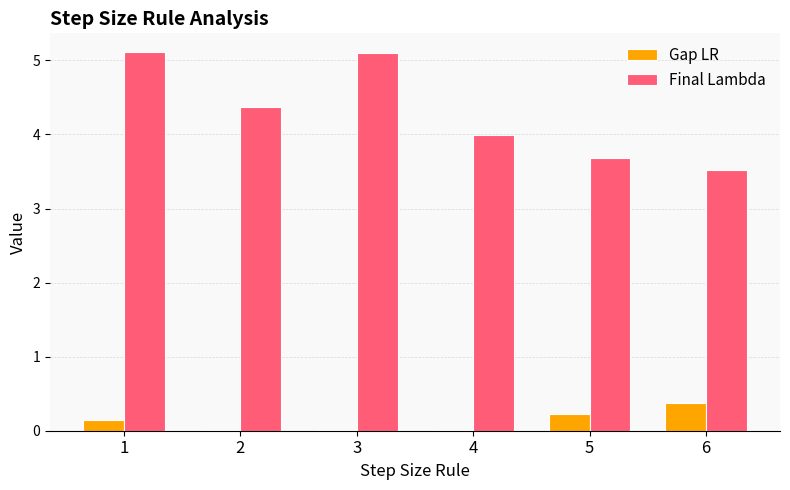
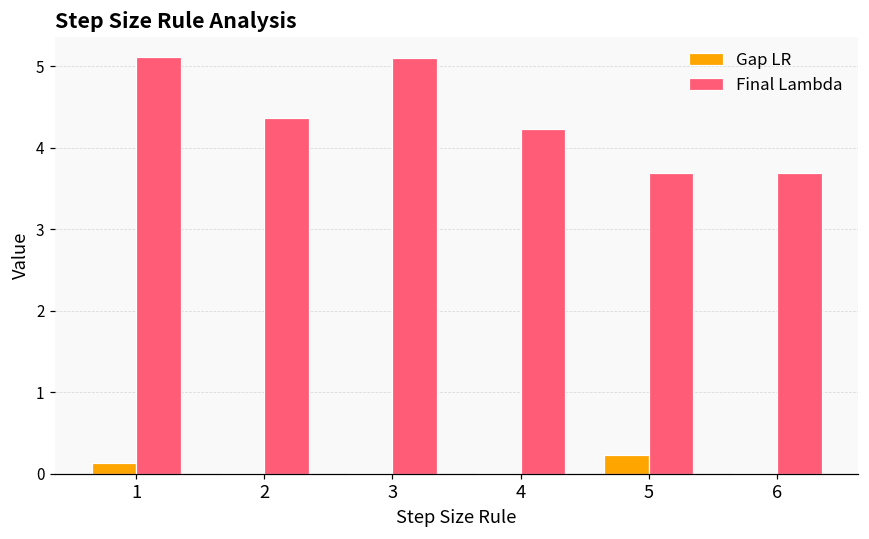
  {
    "Gap LR": {
      "1": 0.1,
      "5": 0.2,
-     "6": 0.4
+     "6": 0.0
    },
    "Final Lambda": {
      "1": 5.1,
      "2": 4.4,
      "3": 5.1,
-     "4": 4.0,
+     "4": 4.2,
      "5": 3.7,
-     "6": 3.5
+     "6": 3.7
    }
  }
